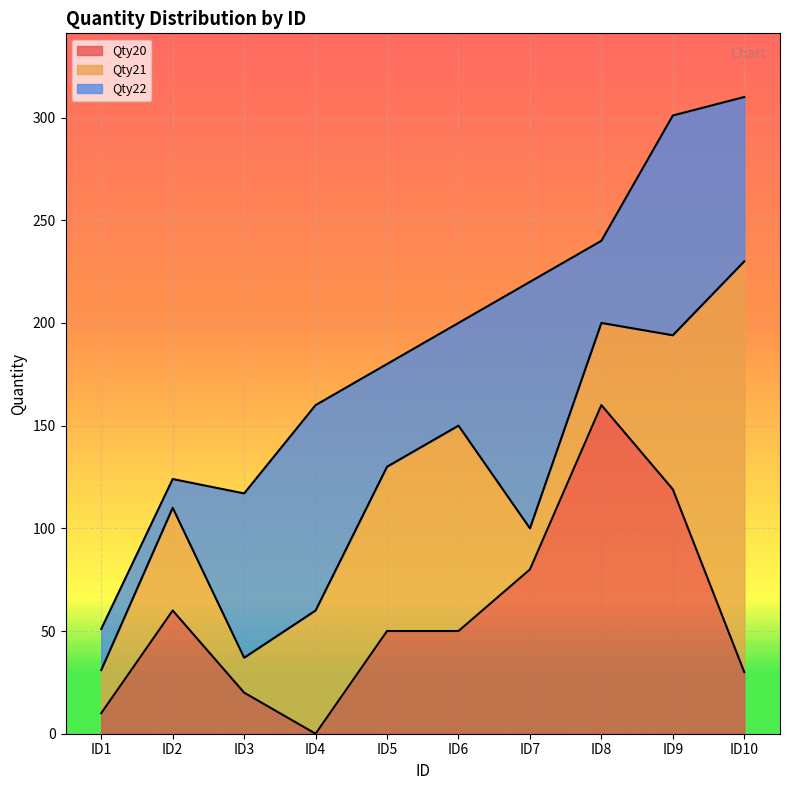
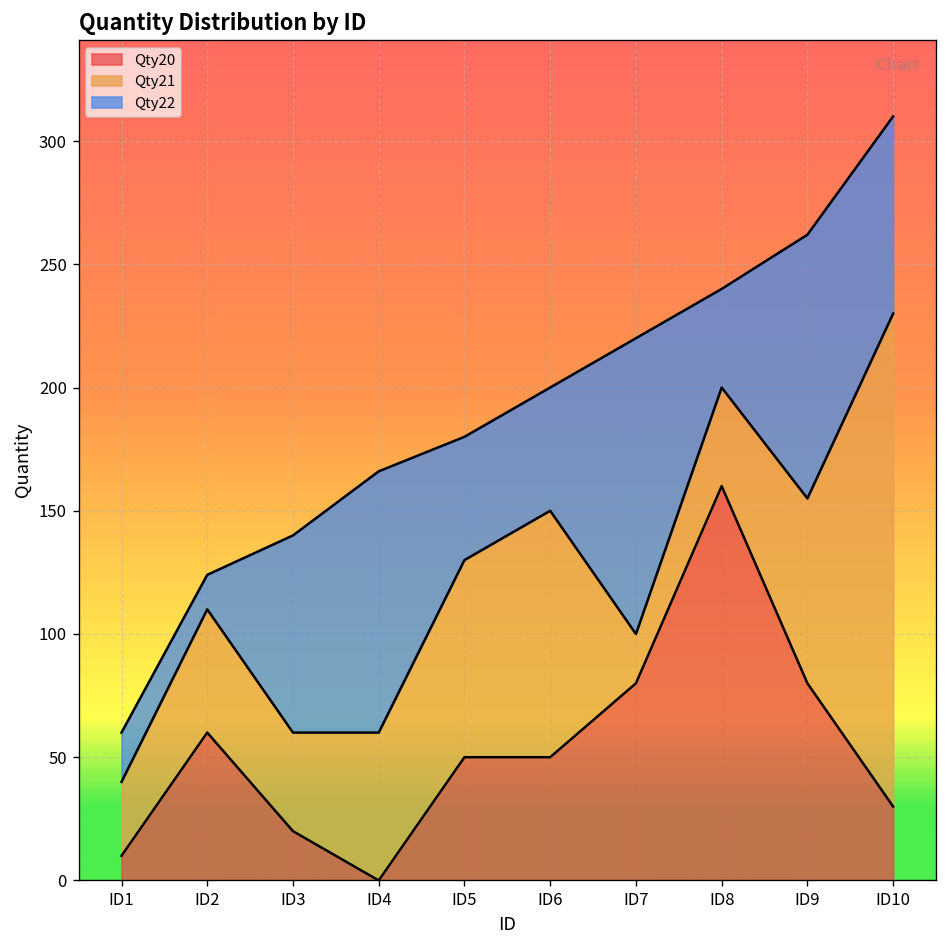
  {
    "Qty20": {
      "ID1": 10,
      "ID2": 60,
      "ID3": 20,
      "ID4": 0,
      "ID5": 50,
      "ID6": 50,
      "ID7": 80,
      "ID8": 160,
-     "ID9": 119,
+     "ID9": 80,
      "ID10": 30
    },
    "Qty21": {
-     "ID1": 21,
+     "ID1": 30,
      "ID2": 50,
-     "ID3": 17,
+     "ID3": 40,
      "ID4": 60,
      "ID5": 80,
      "ID6": 100,
      "ID7": 20,
      "ID8": 40,
      "ID9": 75,
      "ID10": 200
    },
    "Qty22": {
      "ID1": 20,
      "ID2": 14,
      "ID3": 80,
-     "ID4": 100,
+     "ID4": 106,
      "ID5": 50,
      "ID6": 50,
      "ID7": 120,
      "ID8": 40,
      "ID9": 107,
      "ID10": 80
    }
  }
